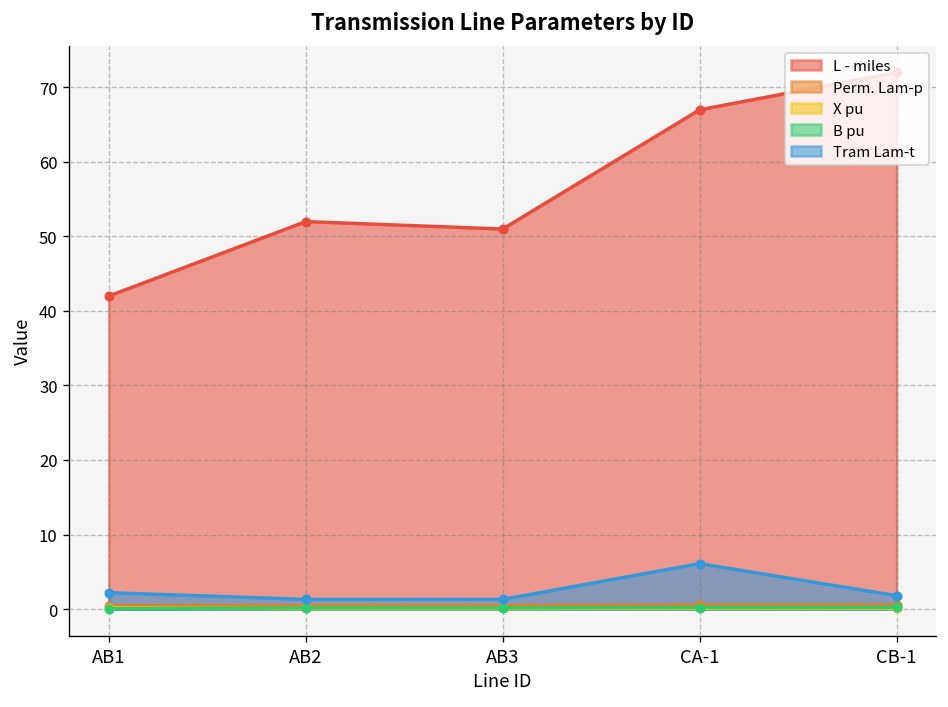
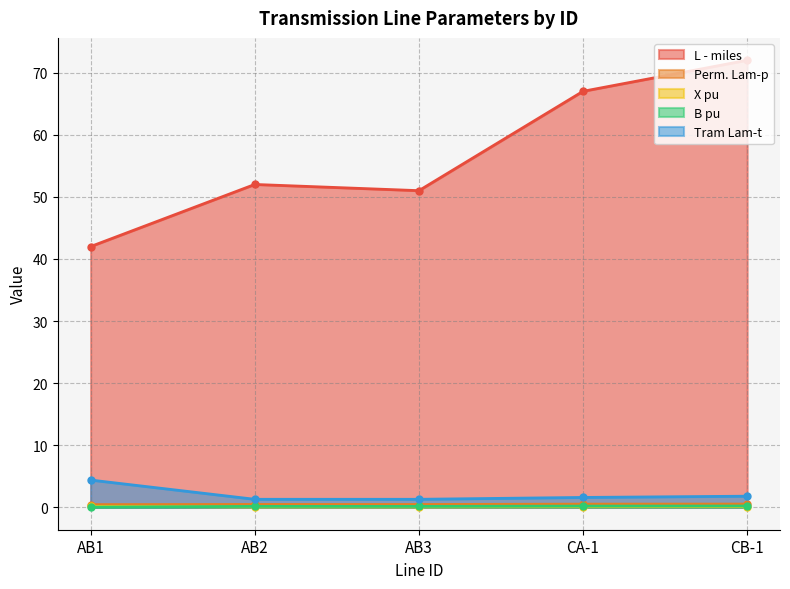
  {
    "Tram Lam-t": {
-     "AB1": 2,
+     "AB1": 4,
      "AB2": 1,
      "AB3": 1,
-     "CA-1": 6,
+     "CA-1": 2,
      "CB-1": 2
    }
  }
